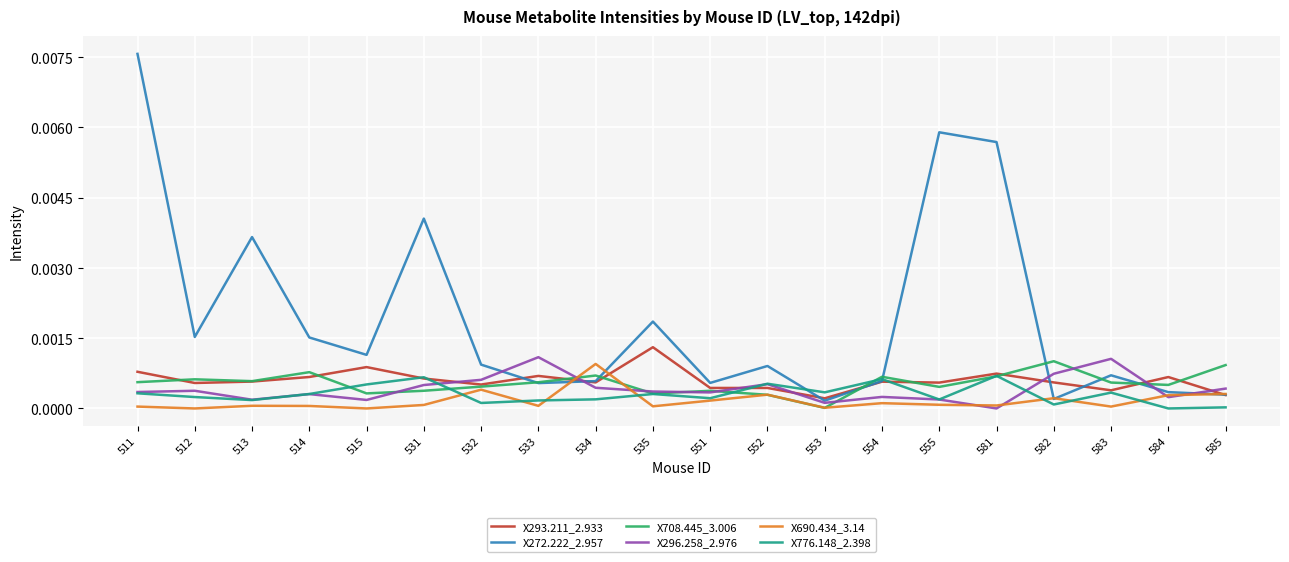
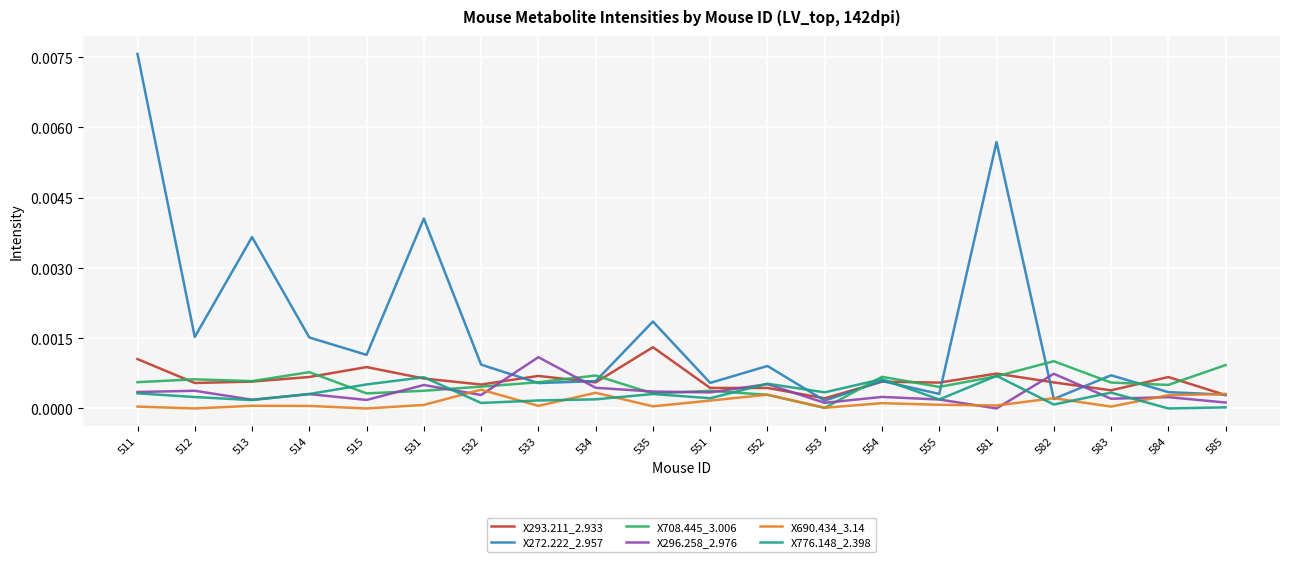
  {
    "X293.211_2.933": {
-     "511": 0.0008,
+     "511": 0.0011,
      "512": 0.0005,
      "514": 0.0007,
      "515": 0.0009,
      "533": 0.0007,
      "535": 0.0013,
      "551": 0.0004,
      "552": 0.0004,
      "555": 0.0006,
      "582": 0.0006,
      "584": 0.0007
    },
    "X272.222_2.957": {
      "511": 0.0076,
      "512": 0.0015,
      "513": 0.0037,
      "514": 0.0015,
      "515": 0.0011,
      "531": 0.0041,
      "532": 0.0009,
      "535": 0.0019,
      "551": 0.0005,
      "552": 0.0009,
-     "555": 0.0059,
+     "555": 0.0003,
      "581": 0.0057,
      "583": 0.0007,
      "584": 0.0003
    },
    "X296.258_2.976": {
      "512": 0.0004,
      "515": 0.0002,
      "531": 0.0005,
-     "532": 0.0006,
+     "532": 0.0003,
      "533": 0.0011,
      "534": 0.0004,
      "554": 0.0002,
      "581": 0.0000,
      "582": 0.0007,
-     "583": 0.0011,
-     "585": 0.0004
+     "583": 0.0002,
+     "585": 0.0001
    },
    "X690.434_3.14": {
      "511": 0.0000,
      "512": 0.0000,
      "513": 0.0001,
      "514": 0.0001,
      "515": 0.0000,
      "531": 0.0001,
      "532": 0.0004,
      "533": 0.0001,
-     "534": 0.0010,
+     "534": 0.0003,
      "535": 0.0000,
      "554": 0.0001,
      "555": 0.0001,
      "581": 0.0001,
      "583": 0.0000
    }
  }
